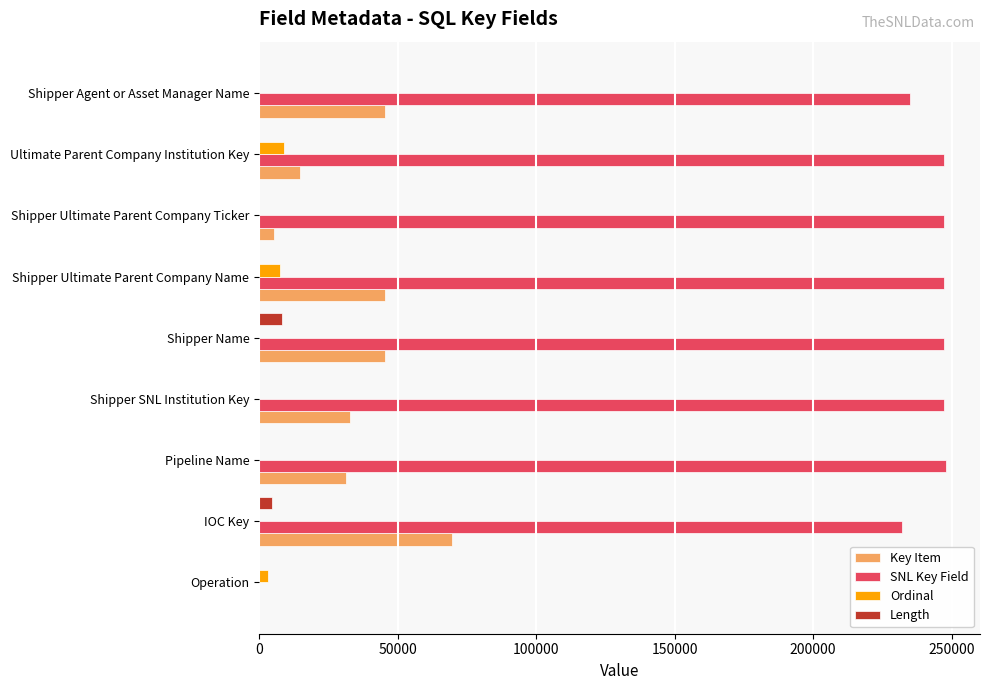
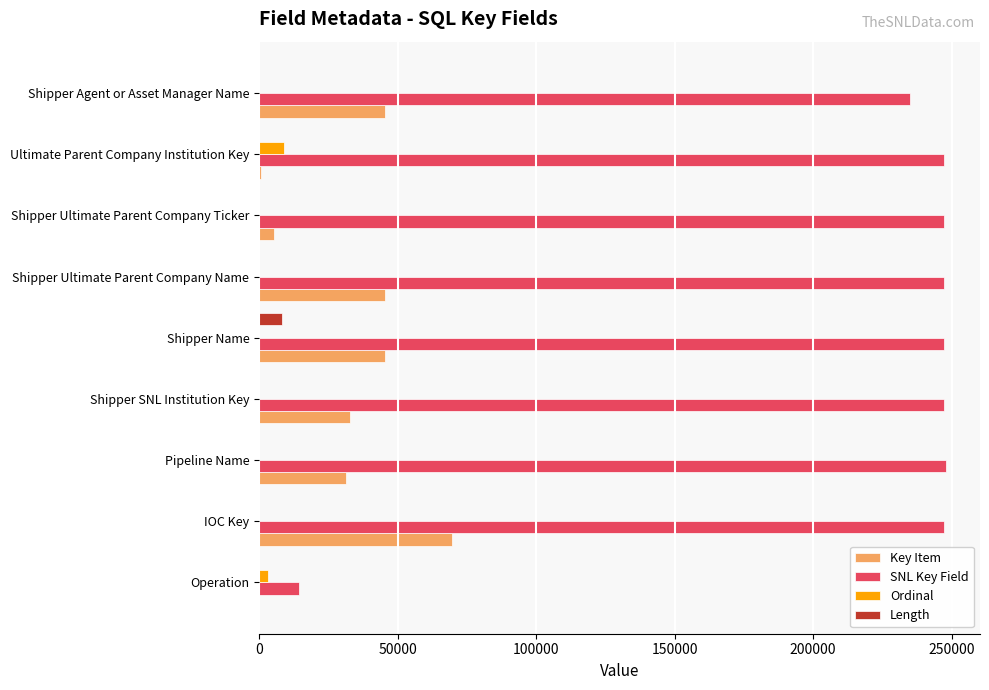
  {
    "Key Item": {
      "Shipper Agent or Asset Manager Name": 46000,
-     "Ultimate Parent Company Institution Key": 15000,
+     "Ultimate Parent Company Institution Key": 1000,
      "Shipper Ultimate Parent Company Ticker": 6000,
      "Shipper Ultimate Parent Company Name": 46000,
      "Shipper Name": 46000,
      "Shipper SNL Institution Key": 33000,
      "Pipeline Name": 32000,
      "IOC Key": 70000,
      "Operation": 0
    },
    "SNL Key Field": {
      "Shipper Agent or Asset Manager Name": 235000,
      "Ultimate Parent Company Institution Key": 247000,
      "Shipper Ultimate Parent Company Ticker": 247000,
      "Shipper Ultimate Parent Company Name": 247000,
      "Shipper Name": 247000,
      "Shipper SNL Institution Key": 247000,
      "Pipeline Name": 248000,
-     "IOC Key": 232000,
-     "Operation": 0
+     "IOC Key": 247000,
+     "Operation": 14000
    },
    "Ordinal": {
      "Ultimate Parent Company Institution Key": 9000,
-     "Shipper Ultimate Parent Company Name": 8000,
+     "Shipper Ultimate Parent Company Name": 0,
      "Operation": 3000
    },
    "Length": {
      "Ultimate Parent Company Institution Key": 0,
      "Shipper Name": 8000,
      "Shipper SNL Institution Key": 0,
-     "IOC Key": 5000
+     "IOC Key": 0
    }
  }
